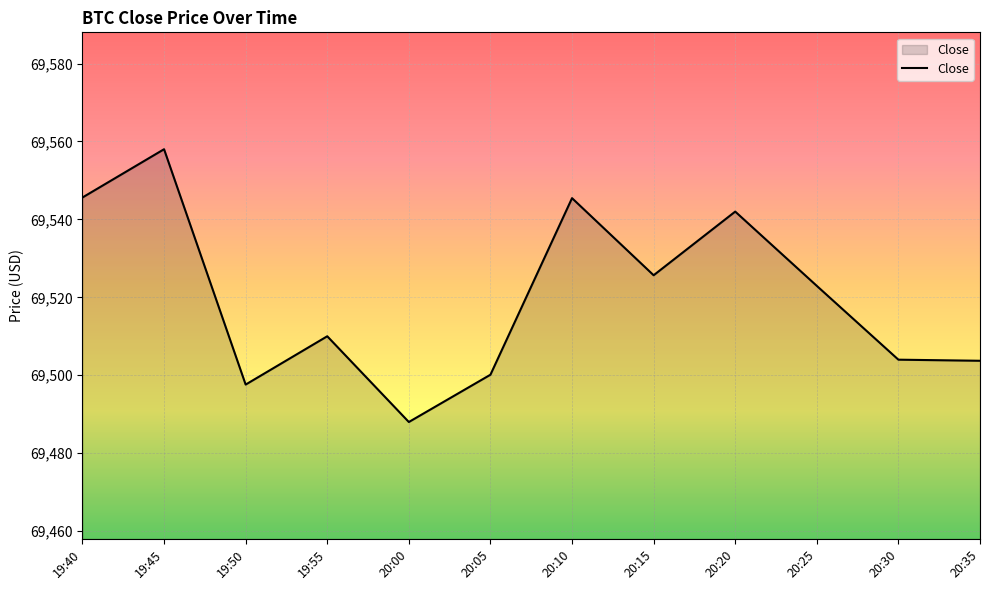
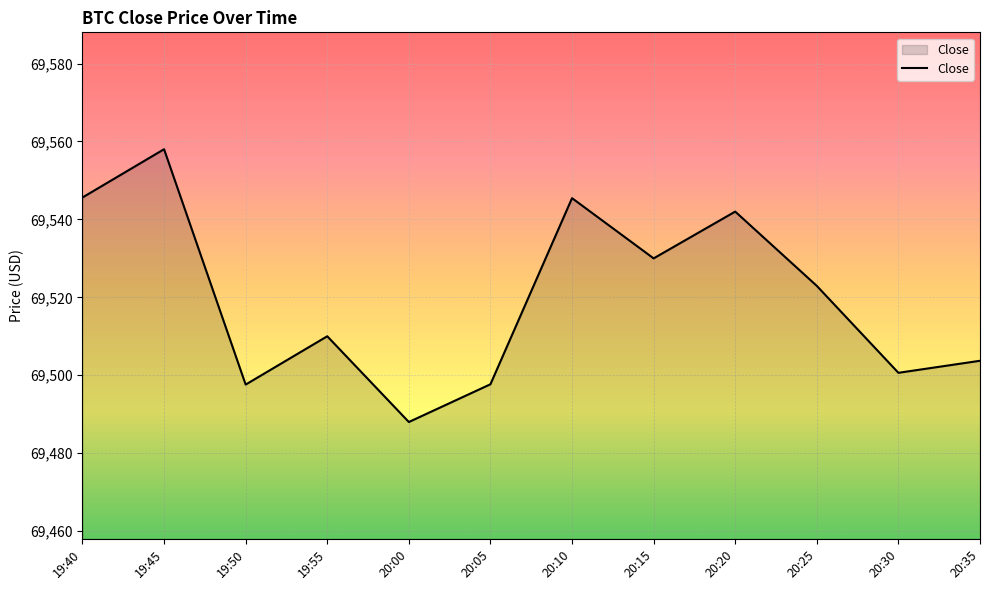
  {
    "19:40": "69,546",
    "19:45": "69,558",
    "19:50": "69,498",
    "19:55": "69,510",
    "20:00": "69,488",
-   "20:05": "69,500",
+   "20:05": "69,498",
    "20:10": "69,545",
-   "20:15": "69,526",
+   "20:15": "69,530",
    "20:20": "69,542",
    "20:25": "69,523",
-   "20:30": "69,504",
+   "20:30": "69,501",
    "20:35": "69,504"
  }
